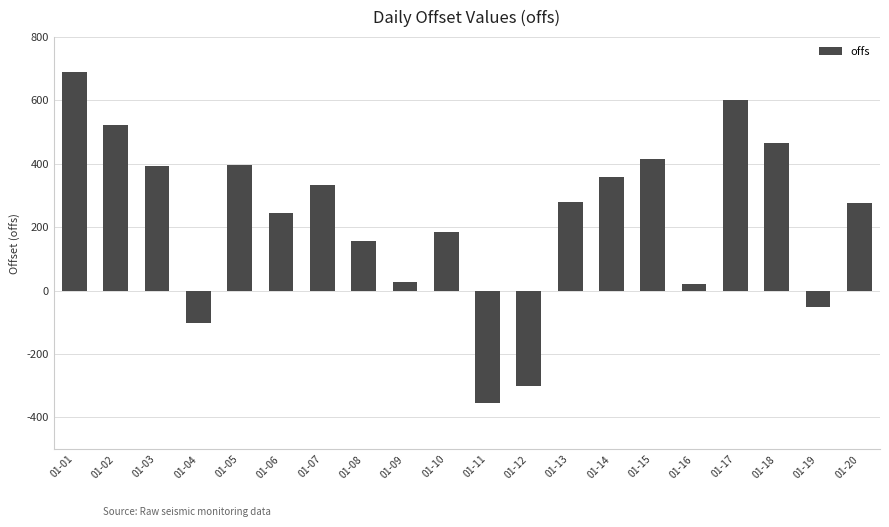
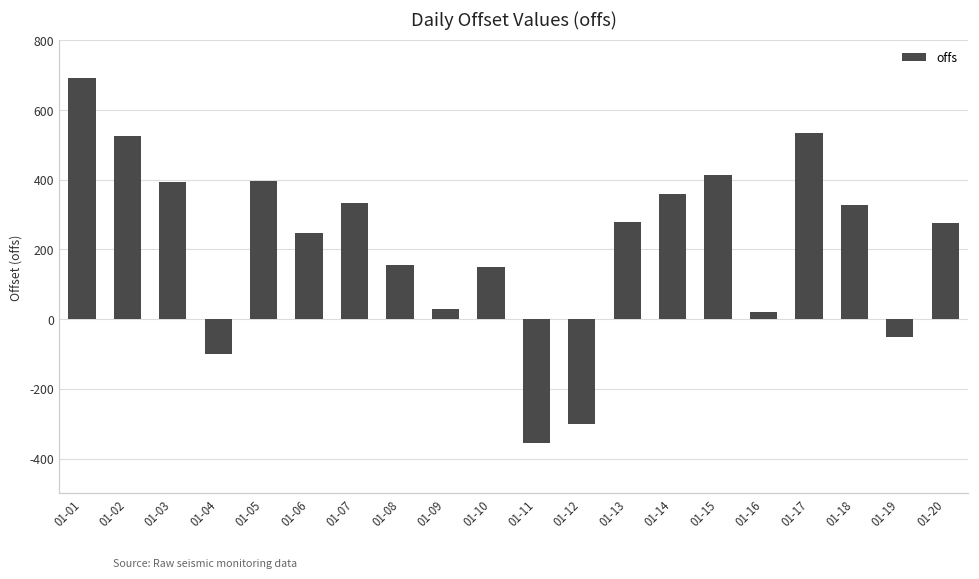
  {
    "01-01": 690,
    "01-02": 520,
    "01-03": 390,
    "01-04": -100,
    "01-05": 400,
    "01-06": 250,
    "01-07": 330,
    "01-08": 160,
    "01-09": 30,
-   "01-10": 180,
+   "01-10": 150,
    "01-11": -360,
    "01-12": -300,
    "01-13": 280,
    "01-14": 360,
    "01-15": 410,
    "01-16": 20,
-   "01-17": 600,
-   "01-18": 470,
+   "01-17": 530,
+   "01-18": 330,
    "01-19": -50,
    "01-20": 280
  }
